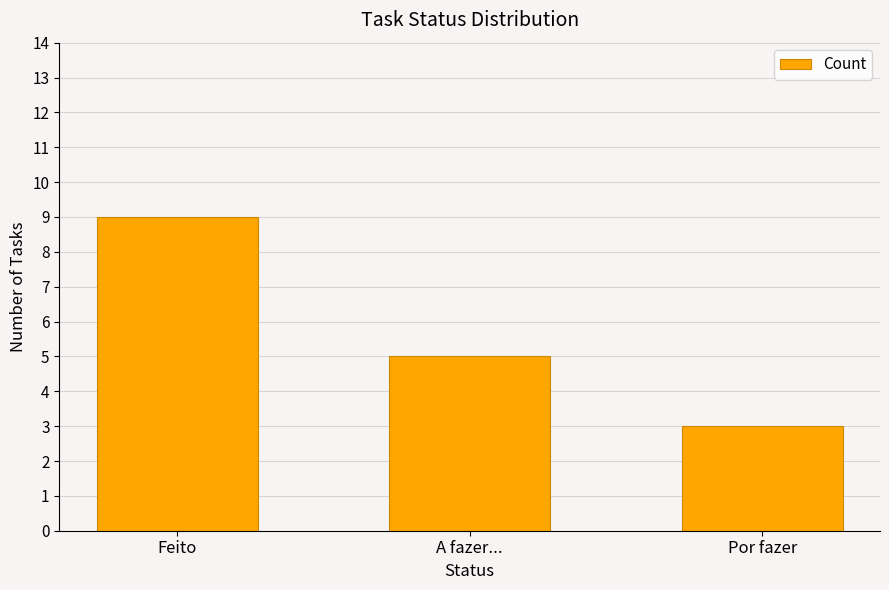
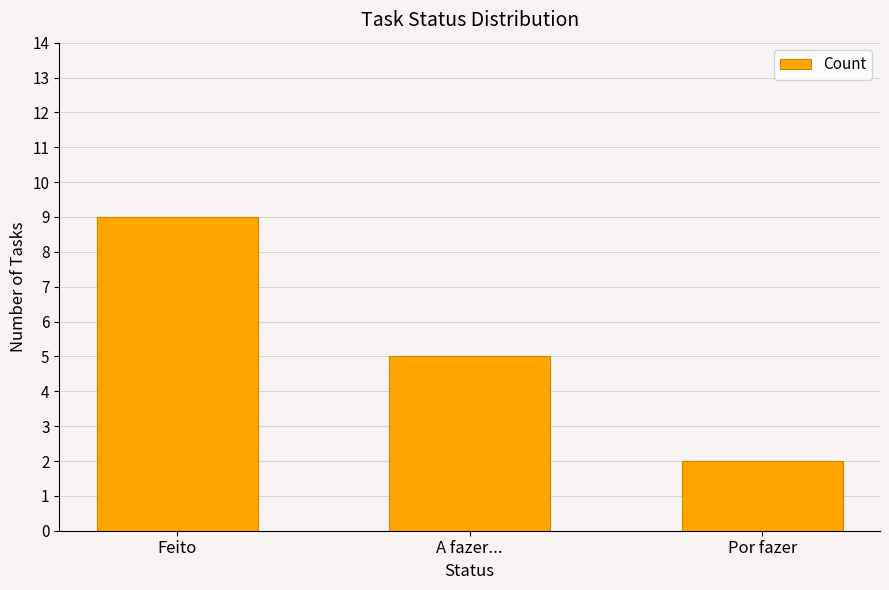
  {
    "Feito": 9,
    "A fazer...": 5,
-   "Por fazer": 3
+   "Por fazer": 2
  }
